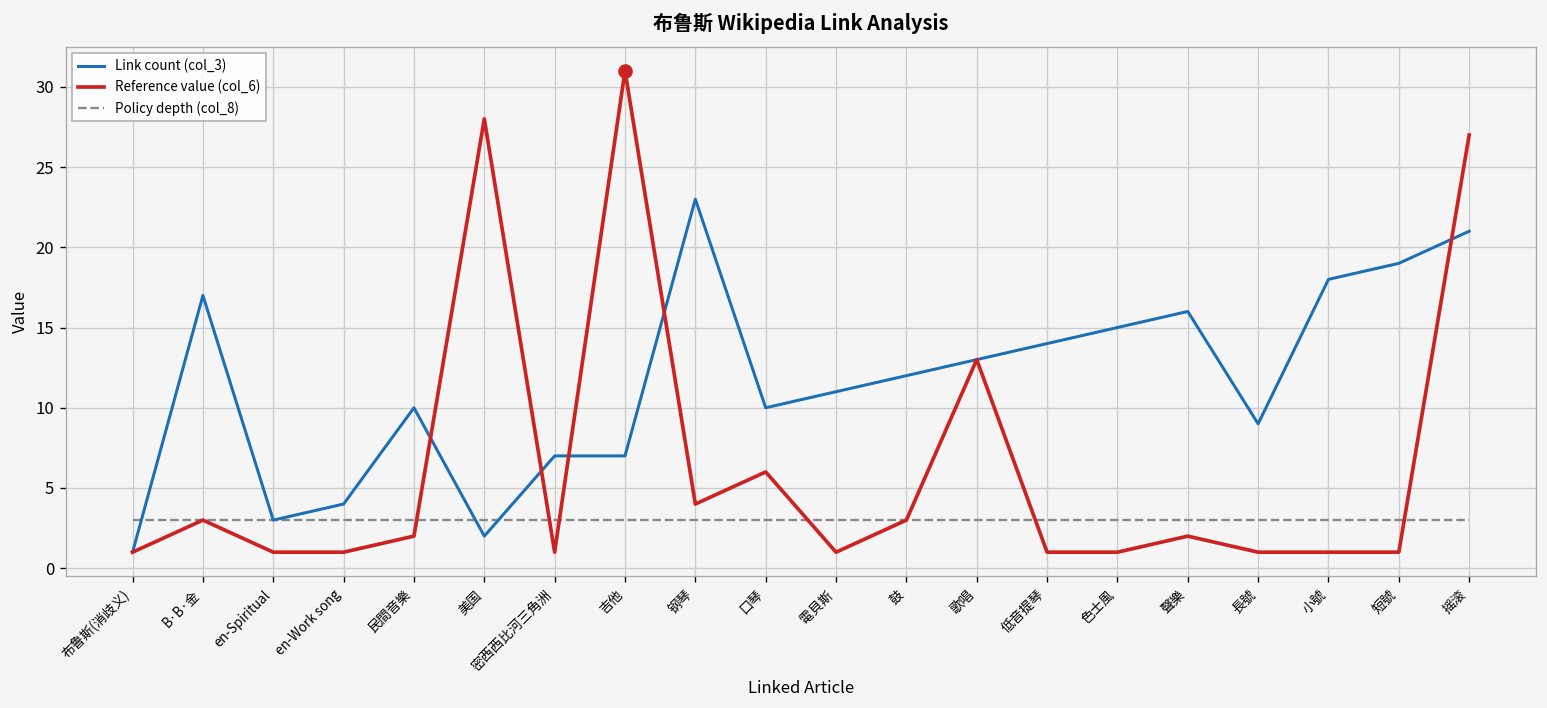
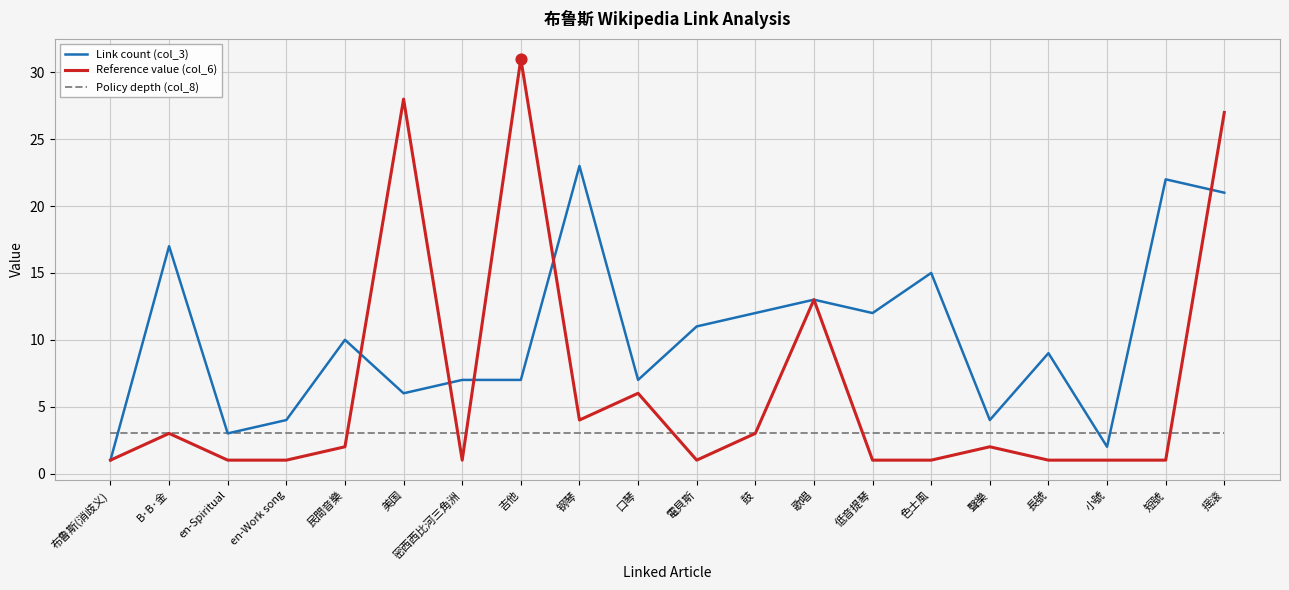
  {
    "Link count (col_3)": {
      "B·B·金": 17,
      "en-Work song": 4,
      "民間音樂": 10,
-     "美国": 2,
+     "美国": 6,
      "密西西比河三角洲": 7,
      "吉他": 7,
      "钢琴": 23,
-     "口琴": 10,
+     "口琴": 7,
      "電貝斯": 11,
      "鼓": 12,
-     "低音提琴": 14,
+     "低音提琴": 12,
      "色士風": 15,
-     "聲樂": 16,
+     "聲樂": 4,
      "長號": 9,
-     "小號": 18,
-     "短號": 19,
+     "小號": 2,
+     "短號": 22,
      "摇滚": 21
    },
    "Policy depth (col_8)": {
      "布鲁斯(消歧义)": 3,
      "en-Work song": 3,
      "民間音樂": 3,
      "美国": 3,
      "密西西比河三角洲": 3,
      "吉他": 3,
      "钢琴": 3,
      "口琴": 3,
      "電貝斯": 3,
      "歌唱": 3,
      "低音提琴": 3,
      "色士風": 3,
      "聲樂": 3,
      "長號": 3,
      "小號": 3,
      "短號": 3,
      "摇滚": 3
    }
  }
